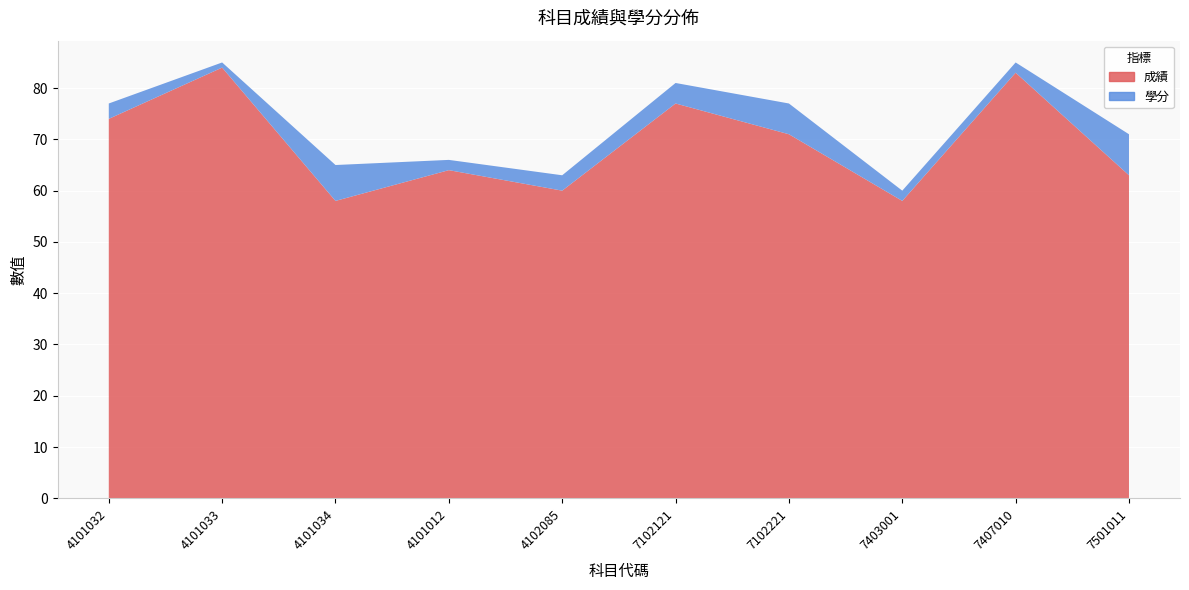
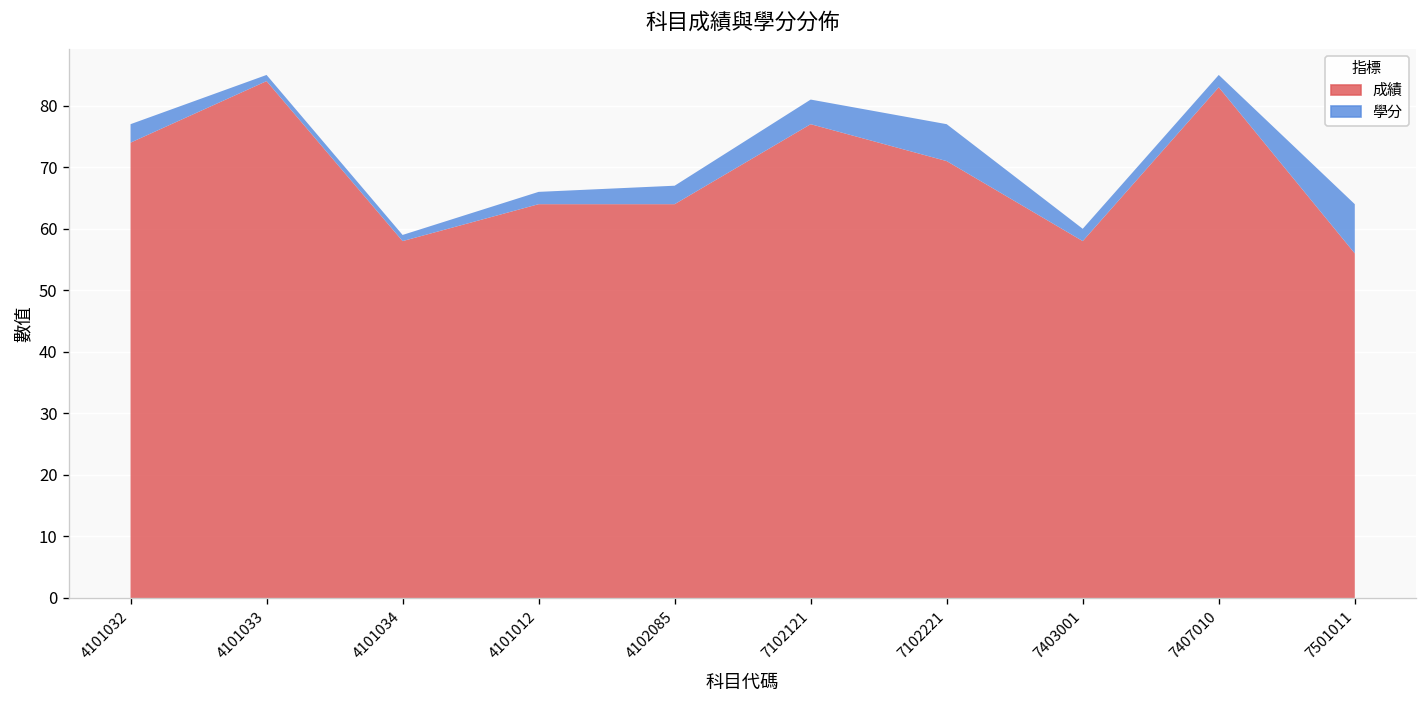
  {
    "成績": {
      "4101032": 74,
      "4101033": 84,
      "4101034": 58,
      "4101012": 64,
-     "4102085": 60,
+     "4102085": 64,
      "7102121": 77,
      "7102221": 71,
      "7403001": 58,
      "7407010": 83,
-     "7501011": 63
+     "7501011": 56
    },
    "學分": {
      "4101032": 3,
      "4101033": 1,
-     "4101034": 7,
+     "4101034": 1,
      "4101012": 2,
      "4102085": 3,
      "7102121": 4,
      "7102221": 6,
      "7403001": 2,
      "7407010": 2,
      "7501011": 8
    }
  }
